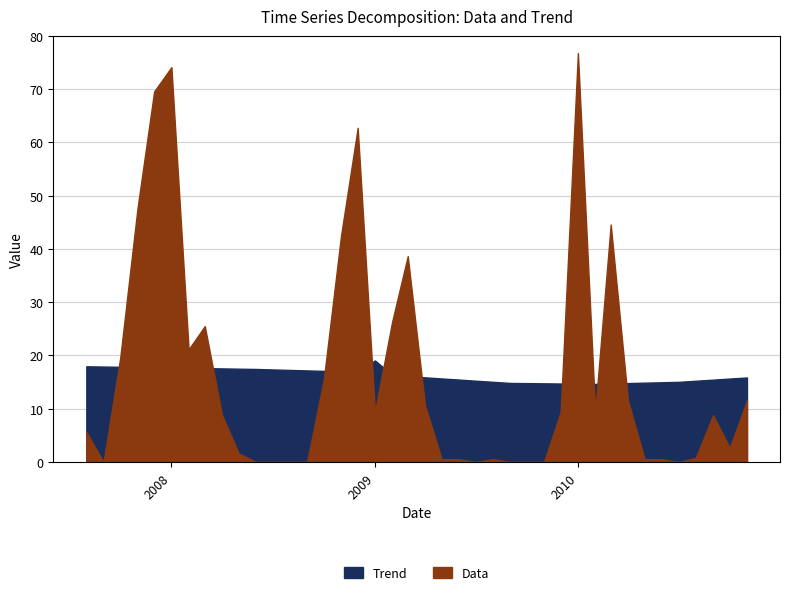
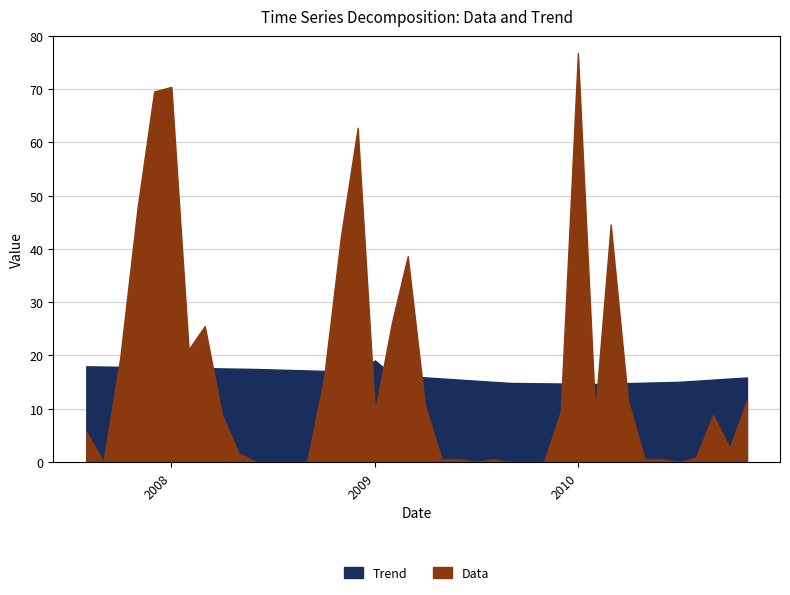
  {
    "Trend": {
      "2009": 19
    },
    "Data": {
-     "2008": 74,
+     "2008": 70,
      "2009": 9,
      "2010": 77
    }
  }
